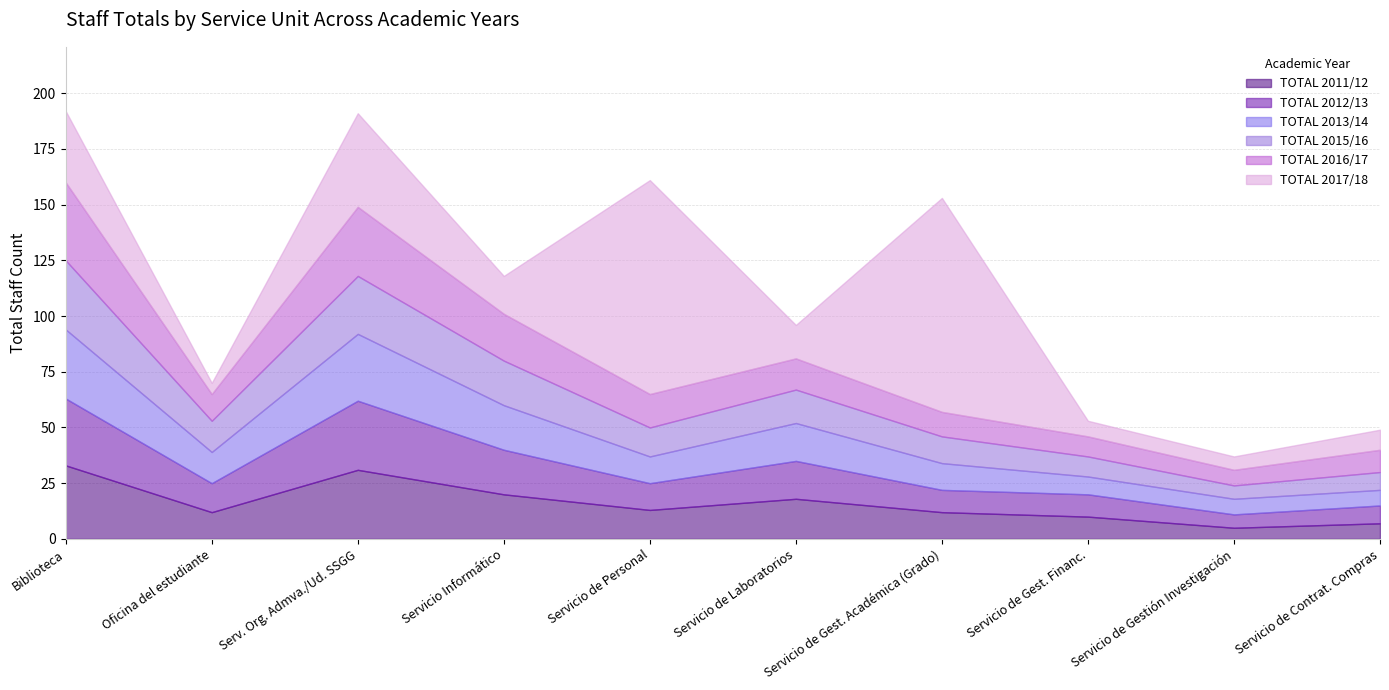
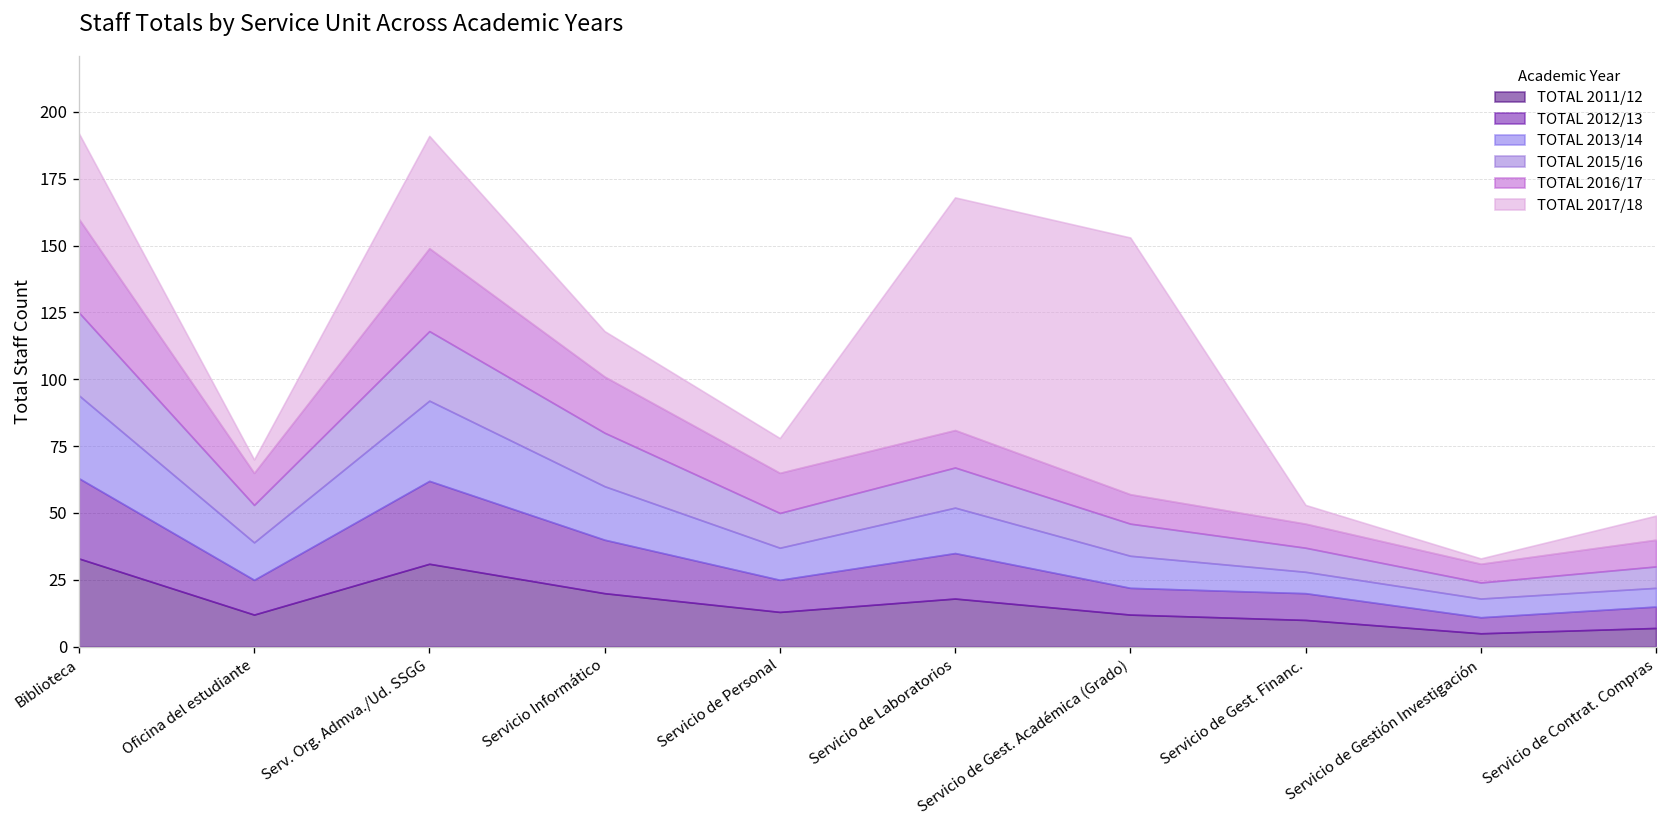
  {
    "TOTAL 2017/18": {
      "Biblioteca": 32,
      "Oficina del estudiante": 5,
      "Serv. Org. Admva./Ud. SSGG": 42,
      "Servicio Informático": 17,
-     "Servicio de Personal": 96,
-     "Servicio de Laboratorios": 15,
+     "Servicio de Personal": 13,
+     "Servicio de Laboratorios": 87,
      "Servicio de Gest. Académica (Grado)": 96,
      "Servicio de Gest. Financ.": 7,
-     "Servicio de Gestión Investigación": 6,
+     "Servicio de Gestión Investigación": 2,
      "Servicio de Contrat. Compras": 9
    }
  }
